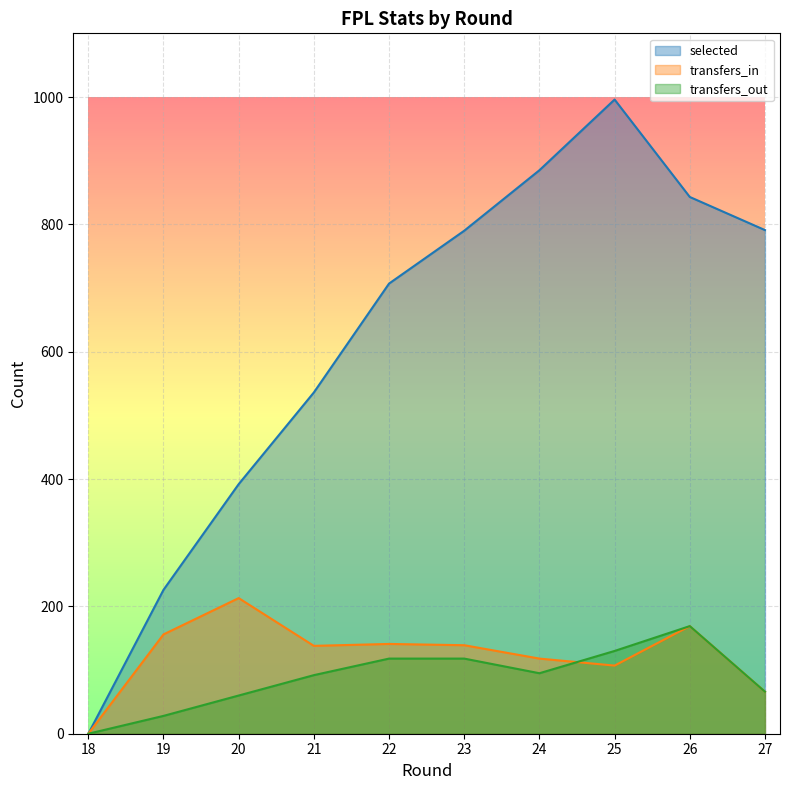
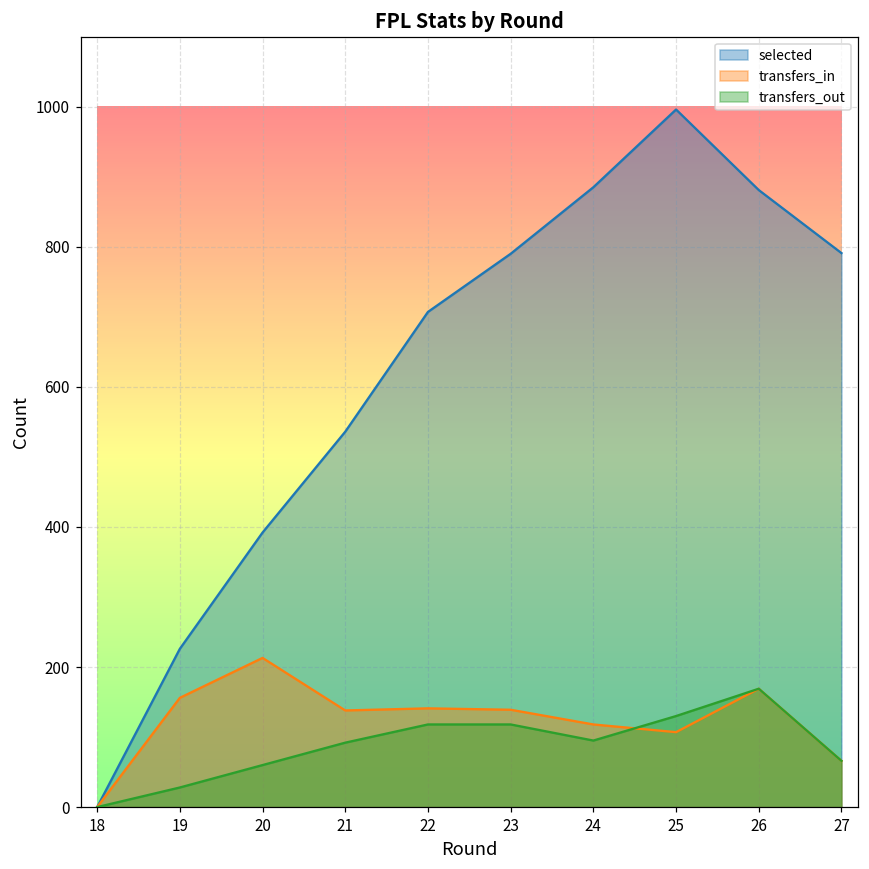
  {
    "selected": {
      "19": 230,
      "20": 390,
      "21": 540,
      "22": 710,
      "23": 790,
      "24": 890,
      "25": 1000,
-     "26": 840,
+     "26": 880,
      "27": 790
    },
    "transfers_in": {
      "19": 160,
      "20": 210,
      "21": 140,
      "22": 140,
      "23": 140,
      "24": 120,
      "25": 110
    },
    "transfers_out": {
      "19": 30,
      "20": 60,
      "21": 90,
      "22": 120,
      "23": 120,
      "24": 100,
      "25": 130
    }
  }
